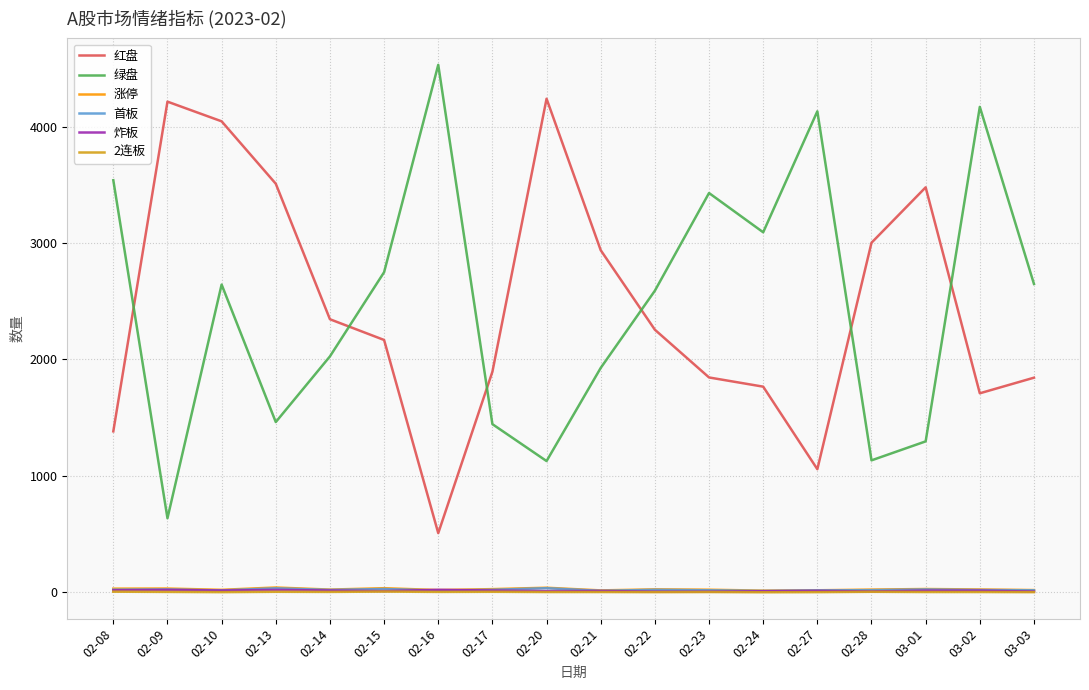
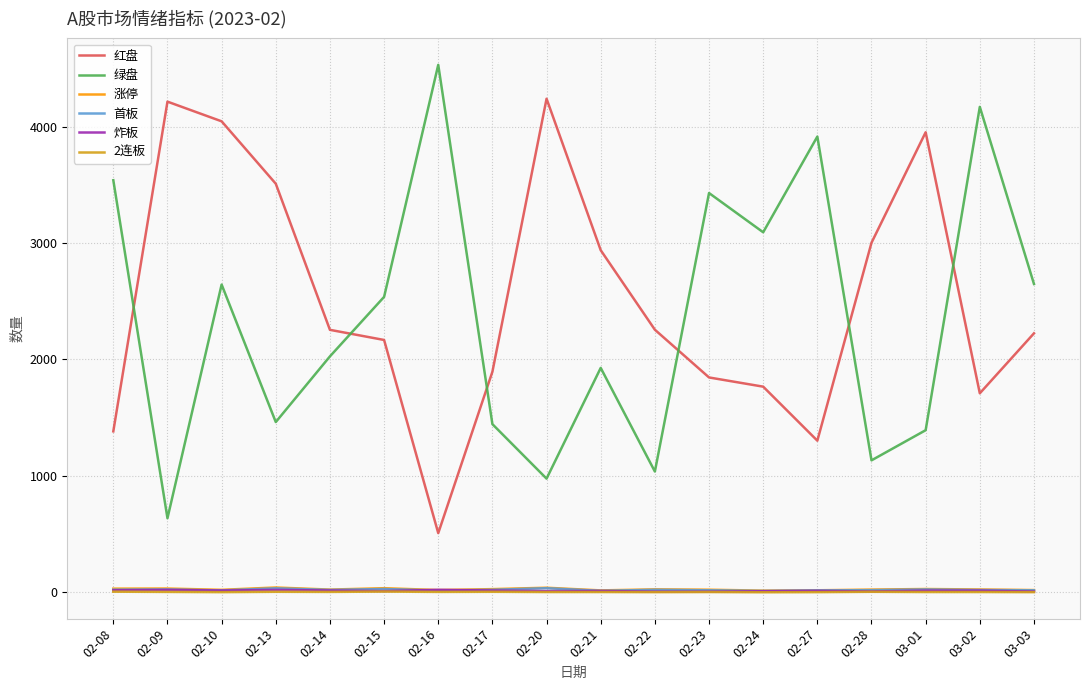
  {
    "红盘": {
      "02-08": 1380,
      "02-09": 4210,
      "02-10": 4050,
      "02-13": 3510,
-     "02-14": 2350,
+     "02-14": 2250,
      "02-15": 2170,
      "02-16": 510,
      "02-17": 1890,
      "02-20": 4240,
      "02-21": 2940,
      "02-22": 2260,
      "02-23": 1850,
      "02-24": 1770,
-     "02-27": 1060,
+     "02-27": 1300,
      "02-28": 3000,
-     "03-01": 3480,
+     "03-01": 3950,
      "03-02": 1710,
-     "03-03": 1840
+     "03-03": 2220
    },
    "绿盘": {
      "02-08": 3540,
      "02-09": 640,
      "02-10": 2640,
      "02-13": 1460,
      "02-14": 2030,
-     "02-15": 2750,
+     "02-15": 2540,
      "02-16": 4530,
      "02-17": 1440,
-     "02-20": 1130,
+     "02-20": 980,
      "02-21": 1930,
-     "02-22": 2590,
+     "02-22": 1040,
      "02-23": 3430,
      "02-24": 3090,
-     "02-27": 4130,
+     "02-27": 3910,
      "02-28": 1130,
-     "03-01": 1300,
+     "03-01": 1390,
      "03-02": 4170,
      "03-03": 2650
    }
  }
